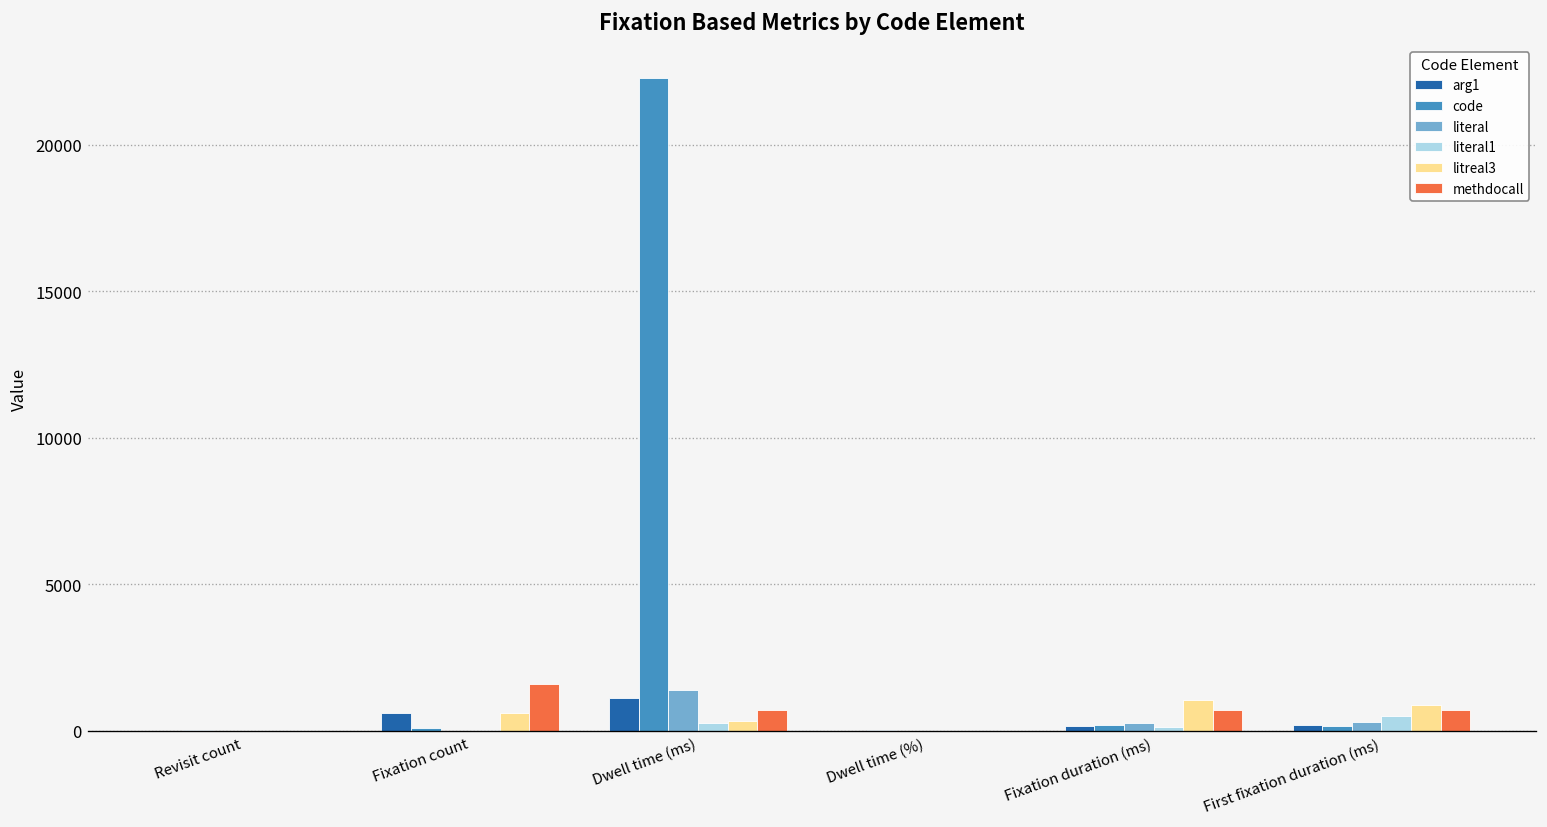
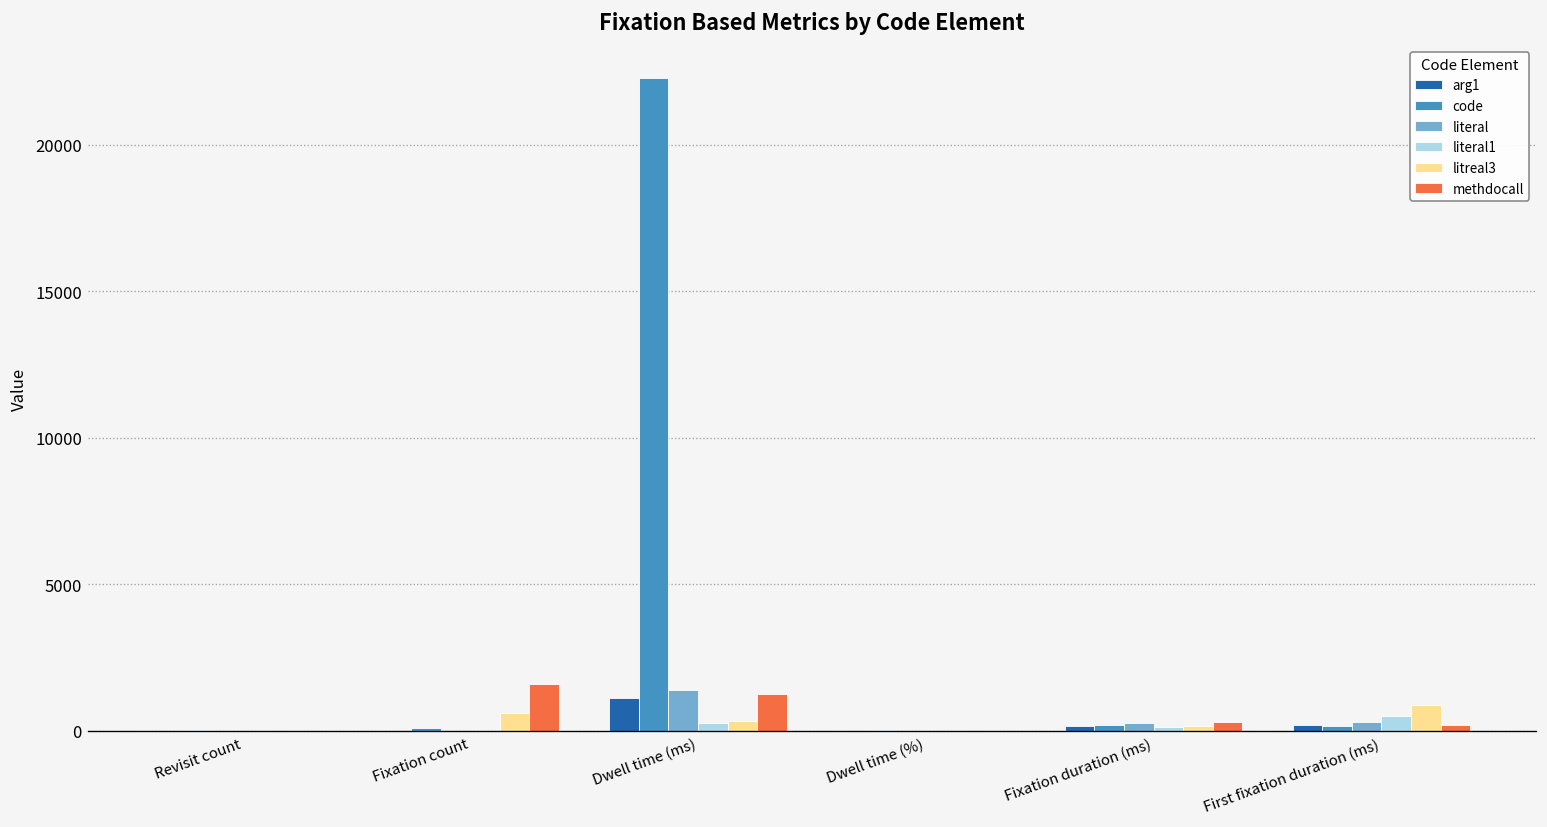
  {
    "arg1": {
-     "Fixation count": 600,
+     "Fixation count": 0,
      "Dwell time (ms)": 1100,
      "Fixation duration (ms)": 200,
      "First fixation duration (ms)": 200
    },
    "literal1": {
      "Dwell time (ms)": 300,
      "Fixation duration (ms)": 100,
      "First fixation duration (ms)": 500
    },
    "litreal3": {
      "Fixation count": 600,
      "Dwell time (ms)": 400,
-     "Fixation duration (ms)": 1000,
+     "Fixation duration (ms)": 200,
      "First fixation duration (ms)": 900
    },
    "methdocall": {
      "Fixation count": 1600,
-     "Dwell time (ms)": 700,
-     "Fixation duration (ms)": 700,
-     "First fixation duration (ms)": 700
+     "Dwell time (ms)": 1300,
+     "Fixation duration (ms)": 300,
+     "First fixation duration (ms)": 200
    }
  }
